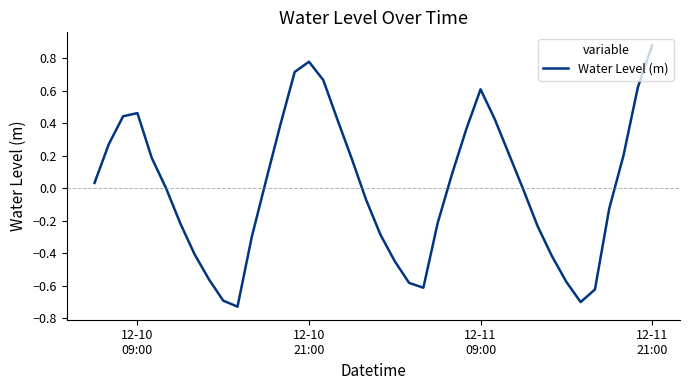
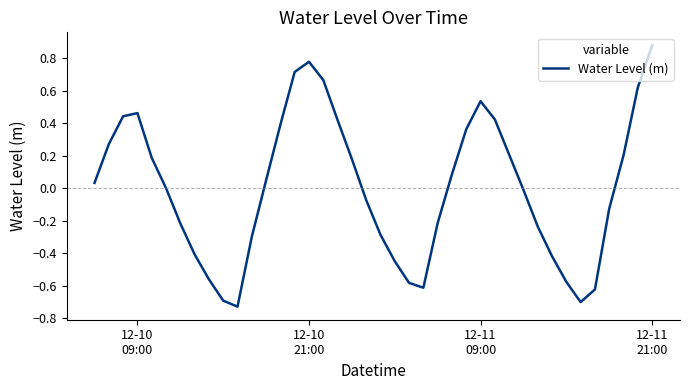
  {
    "12-10 09:00": 0.46,
    "12-10 21:00": 0.78,
-   "12-11 09:00": 0.61
+   "12-11 09:00": 0.54
  }
